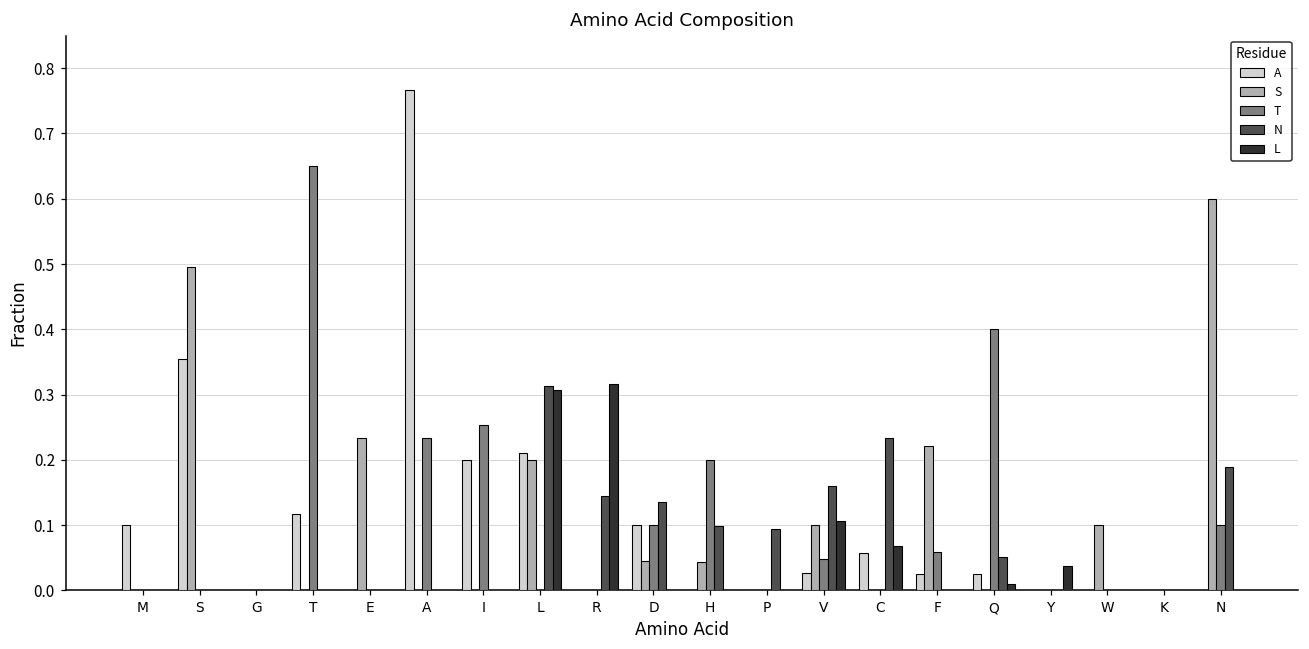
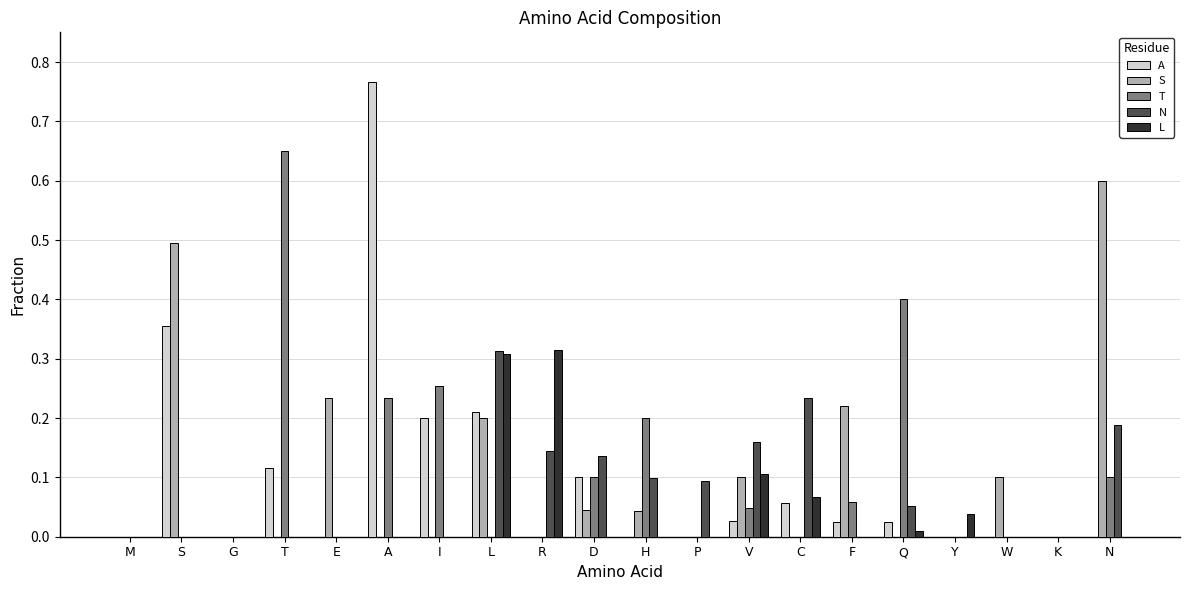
  {
    "A": {
-     "M": 0.1,
+     "M": 0.0,
      "S": 0.35,
      "G": 0.0,
      "T": 0.12,
      "E": 0.0,
      "A": 0.77,
      "I": 0.2,
      "L": 0.21,
      "R": 0.0,
      "D": 0.1,
      "H": 0.0,
      "P": 0.0,
      "V": 0.03,
      "C": 0.06,
      "F": 0.02,
      "Q": 0.03,
      "Y": 0.0,
      "W": 0.0,
      "K": 0.0,
      "N": 0.0
    },
    "S": {
      "M": 0.0,
      "S": 0.50,
      "G": 0.0,
      "T": 0.0,
      "E": 0.23,
      "A": 0.0,
      "I": 0.0,
      "L": 0.2,
      "R": 0.0,
      "D": 0.05,
      "H": 0.04,
      "P": 0.0,
      "V": 0.1,
      "C": 0.0,
      "F": 0.22,
      "Q": 0.0,
      "Y": 0.0,
      "W": 0.1,
      "K": 0.0,
      "N": 0.6
    },
    "T": {
      "M": 0.0,
      "S": 0.0,
      "G": 0.0,
      "T": 0.65,
      "E": 0.0,
      "A": 0.23,
      "I": 0.25,
      "L": 0.0,
      "R": 0.0,
      "D": 0.1,
      "H": 0.2,
      "P": 0.0,
      "V": 0.05,
      "C": 0.0,
      "F": 0.06,
      "Q": 0.4,
      "Y": 0.0,
      "W": 0.0,
      "K": 0.0,
      "N": 0.1
    }
  }
